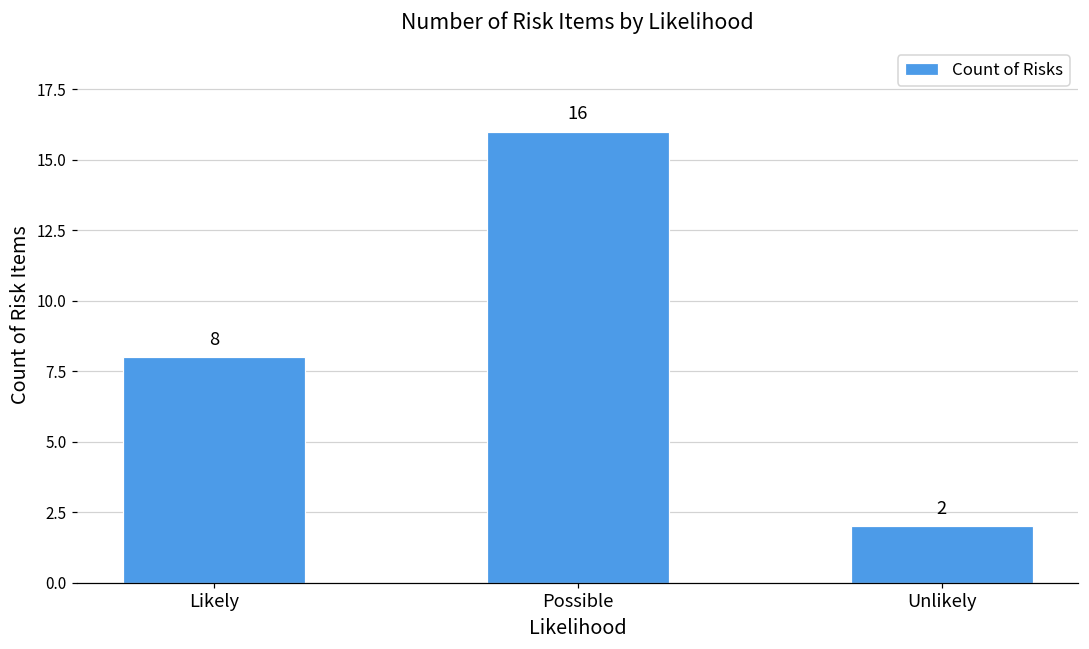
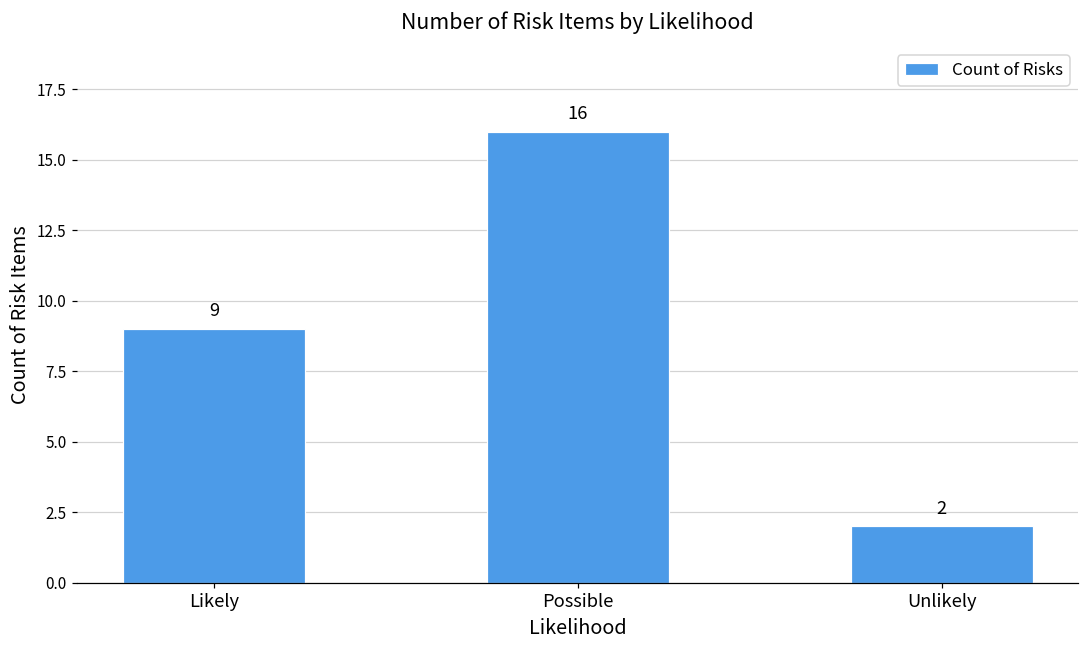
  {
-   "Likely": 8,
+   "Likely": 9,
    "Possible": 16,
    "Unlikely": 2
  }
